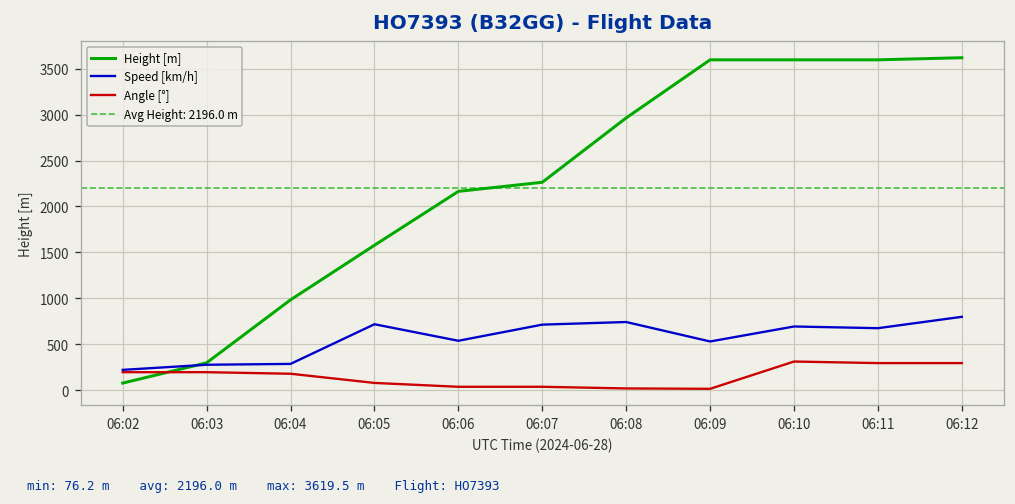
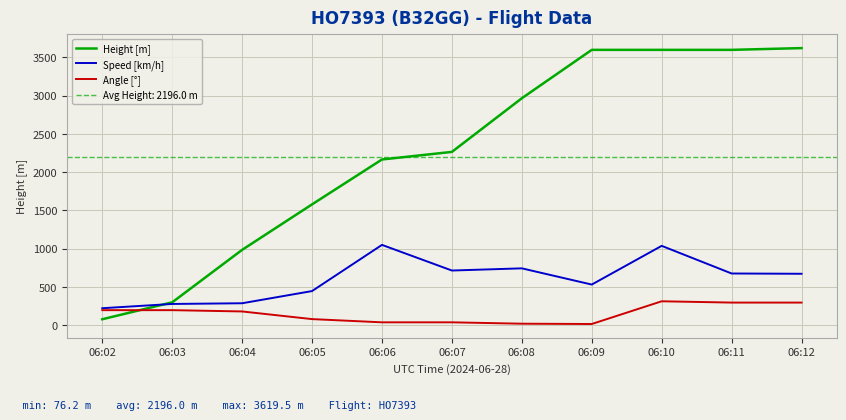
  {
    "Height [m]": {
      "06:02": 100,
      "06:04": 1000,
      "06:05": 1600,
      "06:06": 2200,
      "06:07": 2300,
      "06:08": 3000,
      "06:09": 3600,
      "06:10": 3600,
      "06:11": 3600,
      "06:12": 3600
    },
    "Speed [km/h]": {
      "06:04": 300,
-     "06:05": 700,
-     "06:06": 500,
+     "06:05": 400,
+     "06:06": 1000,
      "06:07": 700,
      "06:08": 700,
      "06:09": 500,
-     "06:10": 700,
+     "06:10": 1000,
      "06:11": 700,
-     "06:12": 800
+     "06:12": 700
    },
    "Angle [°]": {
      "06:03": 200,
      "06:04": 200,
      "06:05": 100,
      "06:06": 0,
      "06:07": 0,
      "06:08": 0,
      "06:09": 0,
      "06:10": 300,
      "06:11": 300,
      "06:12": 300
    }
  }
